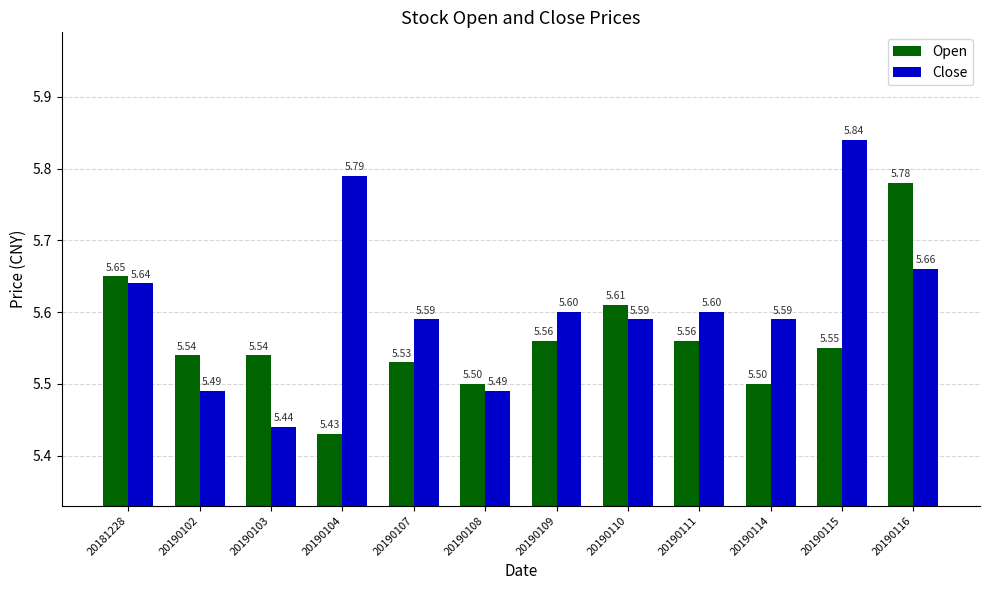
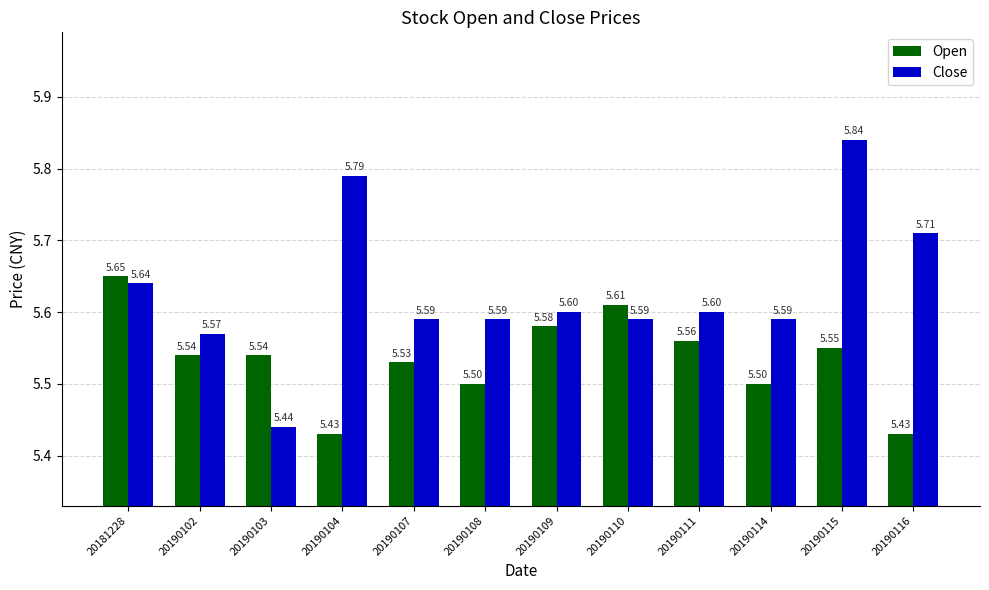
  {
    "Open": {
      "20181228": 5.65,
      "20190102": 5.54,
      "20190103": 5.54,
      "20190104": 5.43,
      "20190107": 5.53,
      "20190108": 5.50,
-     "20190109": 5.56,
+     "20190109": 5.58,
      "20190110": 5.61,
      "20190111": 5.56,
      "20190114": 5.50,
      "20190115": 5.55,
-     "20190116": 5.78
+     "20190116": 5.43
    },
    "Close": {
      "20181228": 5.64,
-     "20190102": 5.49,
+     "20190102": 5.57,
      "20190103": 5.44,
      "20190104": 5.79,
      "20190107": 5.59,
-     "20190108": 5.49,
+     "20190108": 5.59,
      "20190109": 5.60,
      "20190110": 5.59,
      "20190111": 5.60,
      "20190114": 5.59,
      "20190115": 5.84,
-     "20190116": 5.66
+     "20190116": 5.71
    }
  }
